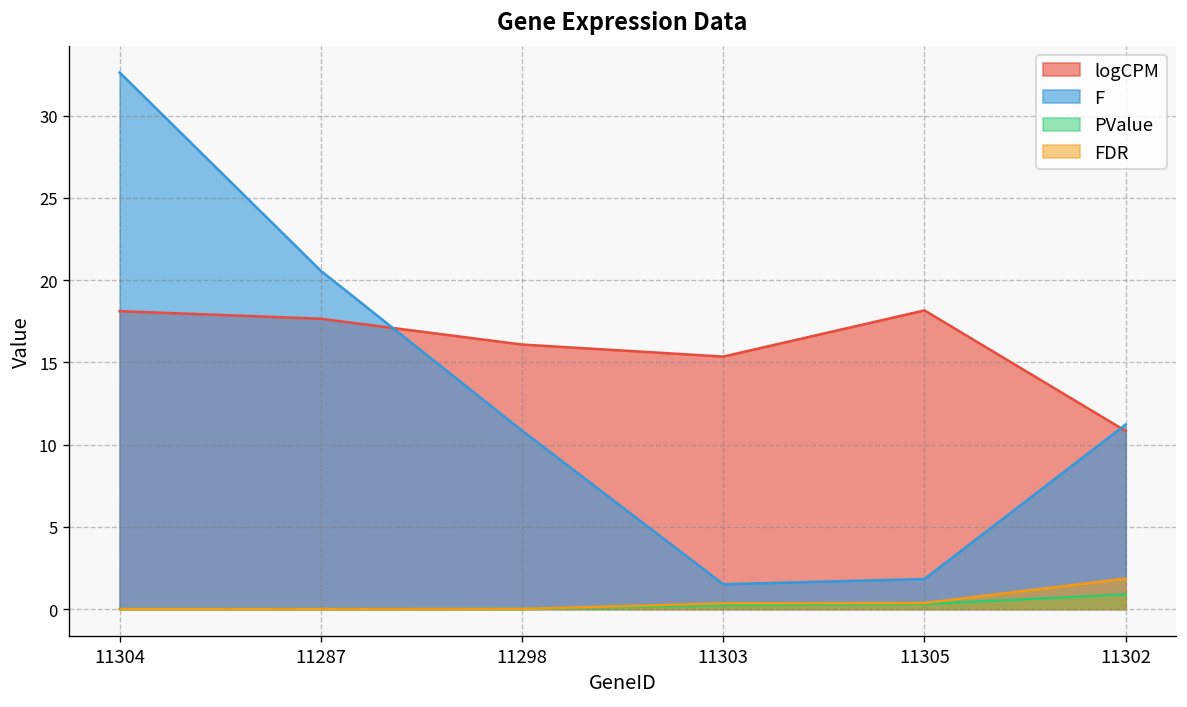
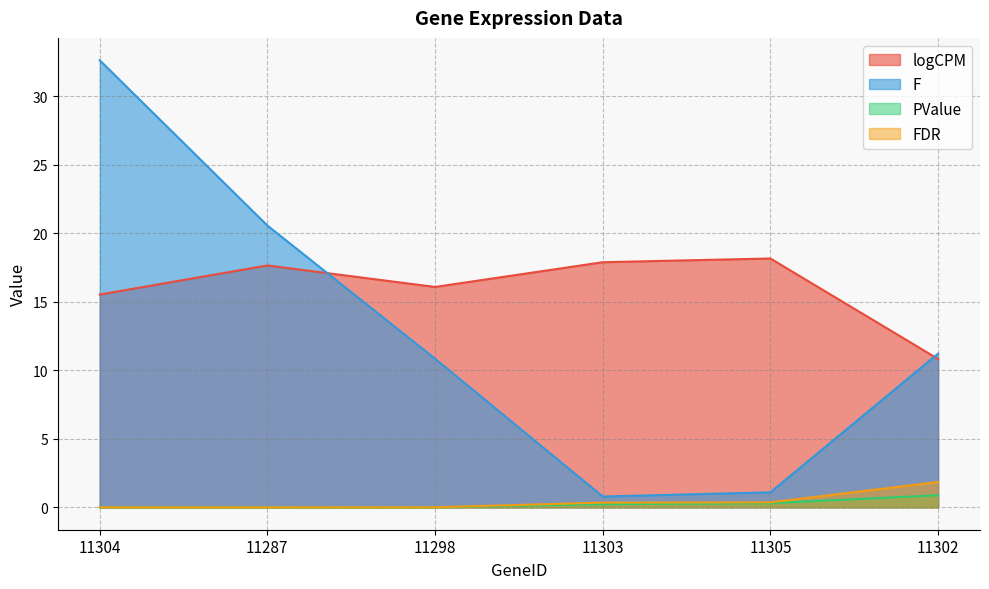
  {
    "logCPM": {
-     "11304": 18.1,
+     "11304": 15.5,
      "11287": 17.7,
      "11298": 16.1,
-     "11303": 15.4,
+     "11303": 17.9,
      "11305": 18.2,
      "11302": 10.8
    },
    "F": {
      "11304": 32.6,
      "11287": 20.6,
      "11298": 10.8,
-     "11303": 1.5,
-     "11305": 1.8,
+     "11303": 0.8,
+     "11305": 1.1,
      "11302": 11.2
    },
    "PValue": {
      "11302": 0.9
    },
    "FDR": {
      "11302": 1.9
    }
  }
